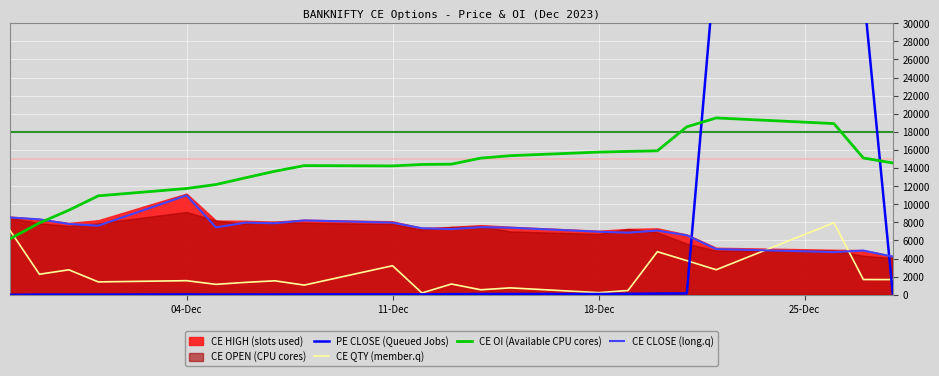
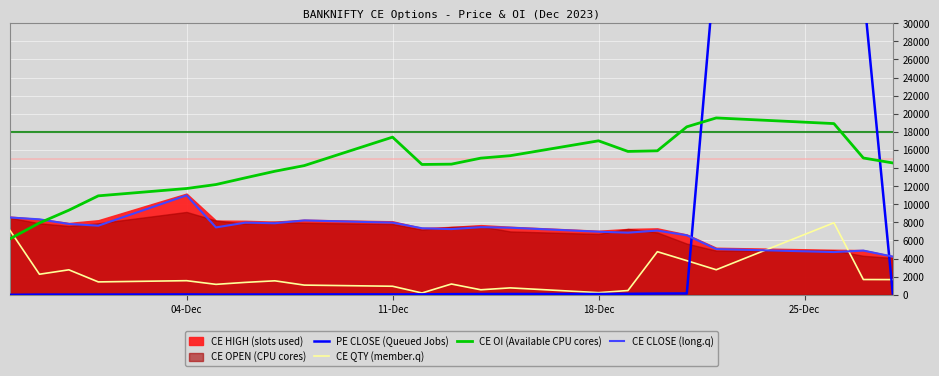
  {
    "PE CLOSE (Queued Jobs)": {
      "04-Dec": 0,
      "11-Dec": 0
    },
    "CE QTY (member.q)": {
      "04-Dec": 2000,
-     "11-Dec": 3000
+     "11-Dec": 1000
    },
    "CE OI (Available CPU cores)": {
      "04-Dec": 12000,
-     "11-Dec": 14000,
-     "18-Dec": 16000
+     "11-Dec": 17000,
+     "18-Dec": 17000
    }
  }
